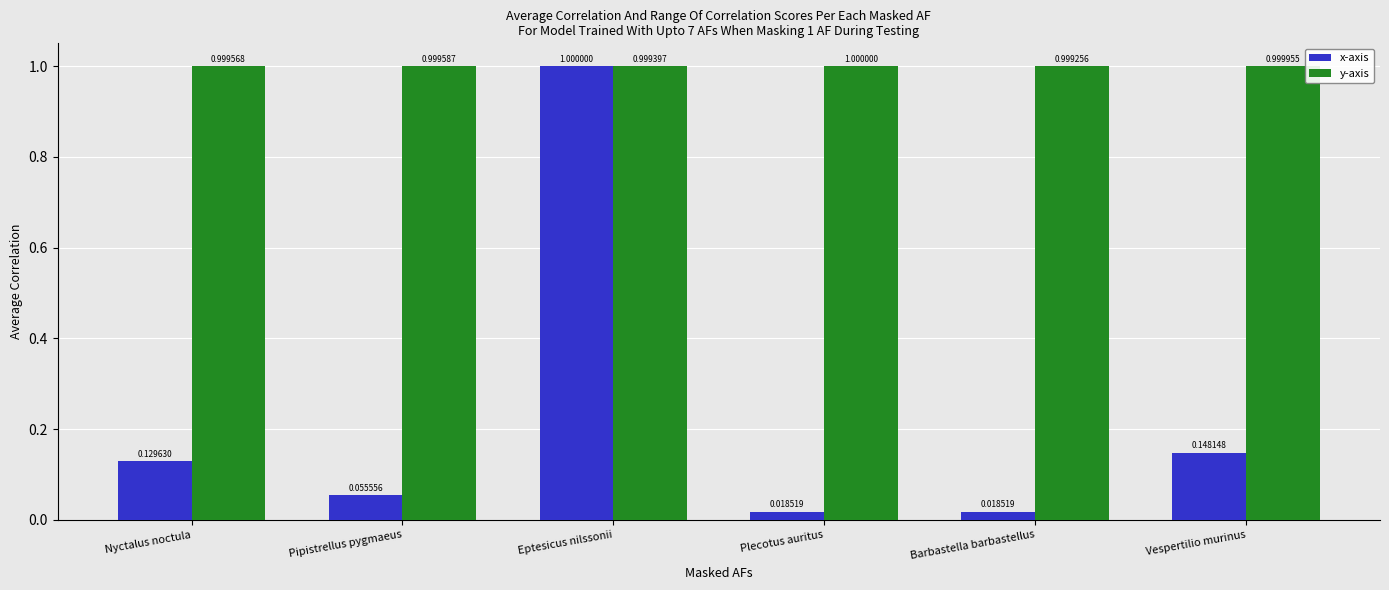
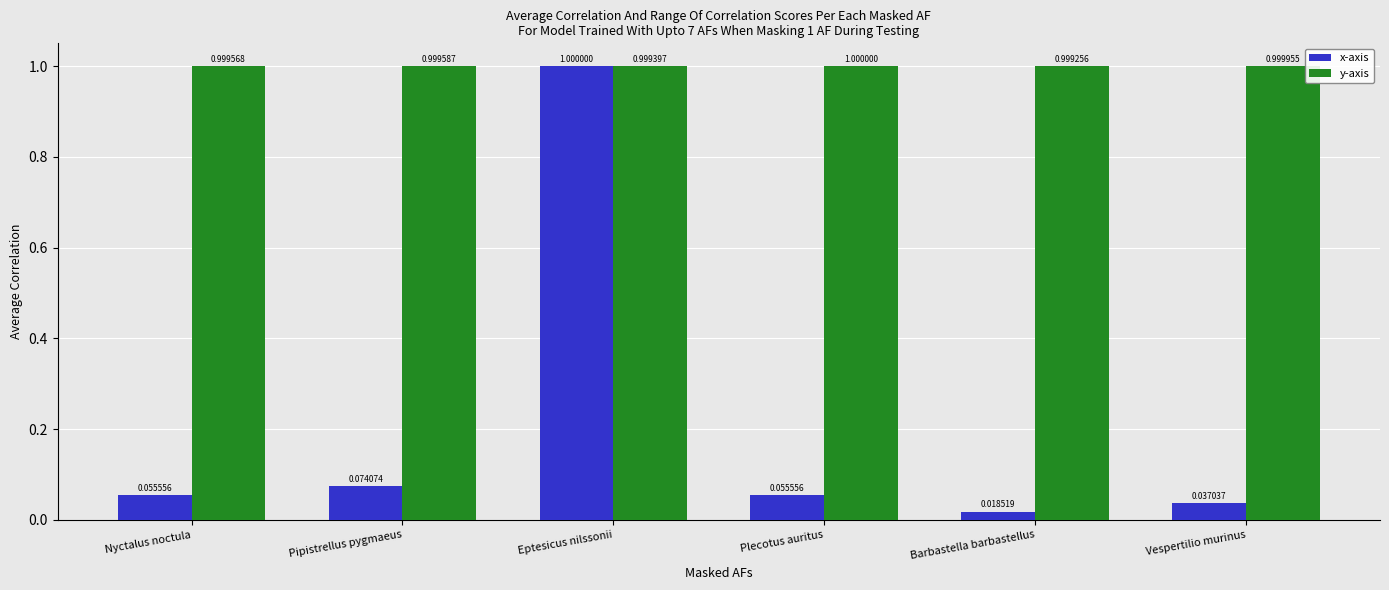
  {
    "x-axis": {
-     "Nyctalus noctula": 0.129630,
-     "Pipistrellus pygmaeus": 0.055556,
+     "Nyctalus noctula": 0.055556,
+     "Pipistrellus pygmaeus": 0.074074,
      "Eptesicus nilssonii": 1.000000,
-     "Plecotus auritus": 0.018519,
+     "Plecotus auritus": 0.055556,
      "Barbastella barbastellus": 0.018519,
-     "Vespertilio murinus": 0.148148
+     "Vespertilio murinus": 0.037037
    },
    "y-axis": {
      "Nyctalus noctula": 0.999568,
      "Pipistrellus pygmaeus": 0.999587,
      "Eptesicus nilssonii": 0.999397,
      "Plecotus auritus": 1.000000,
      "Barbastella barbastellus": 0.999256,
      "Vespertilio murinus": 0.999955
    }
  }
